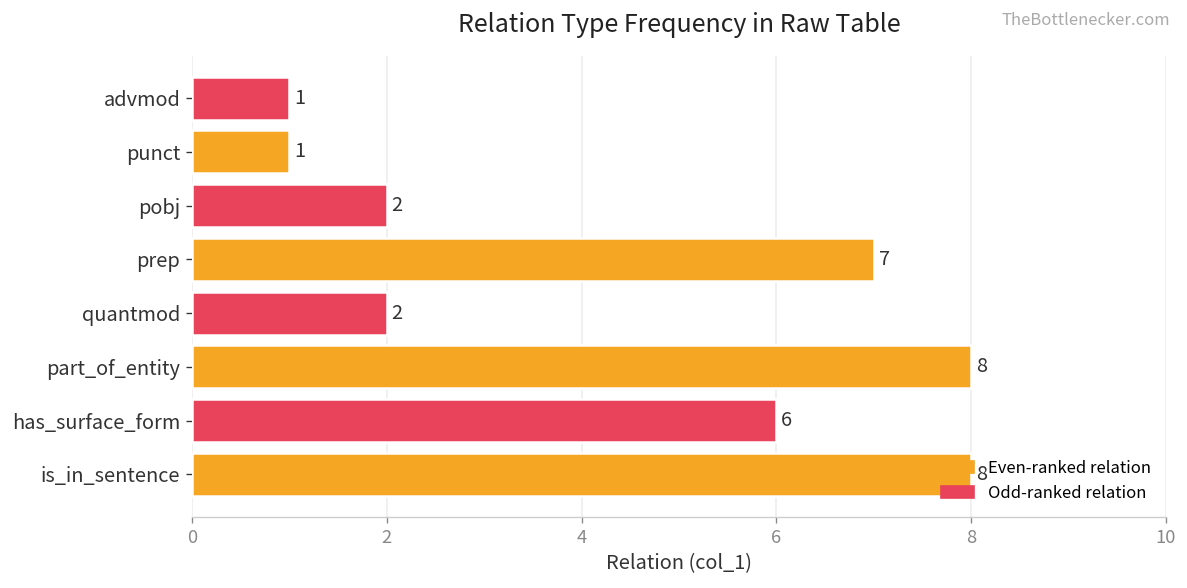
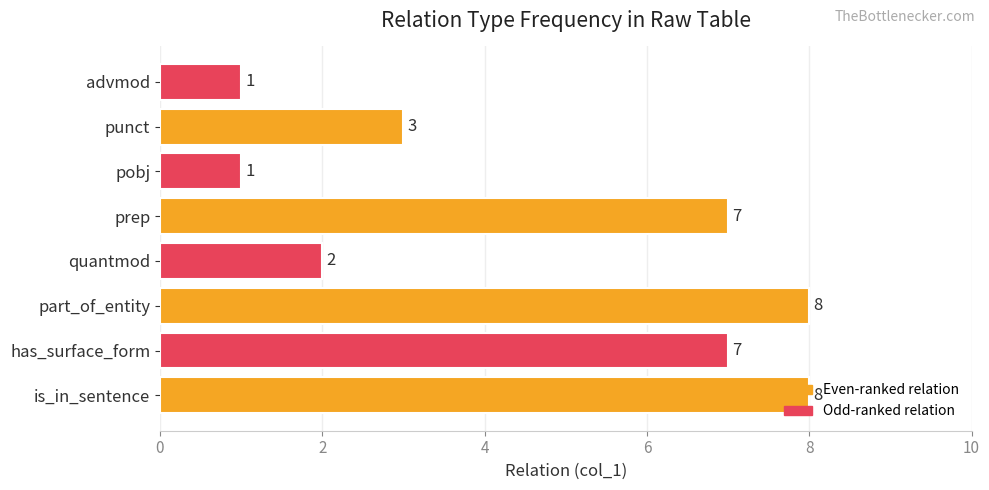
  {
    "advmod": 1,
-   "punct": 1,
-   "pobj": 2,
+   "punct": 3,
+   "pobj": 1,
    "prep": 7,
    "quantmod": 2,
    "part_of_entity": 8,
-   "has_surface_form": 6,
+   "has_surface_form": 7,
    "is_in_sentence": 8
  }
